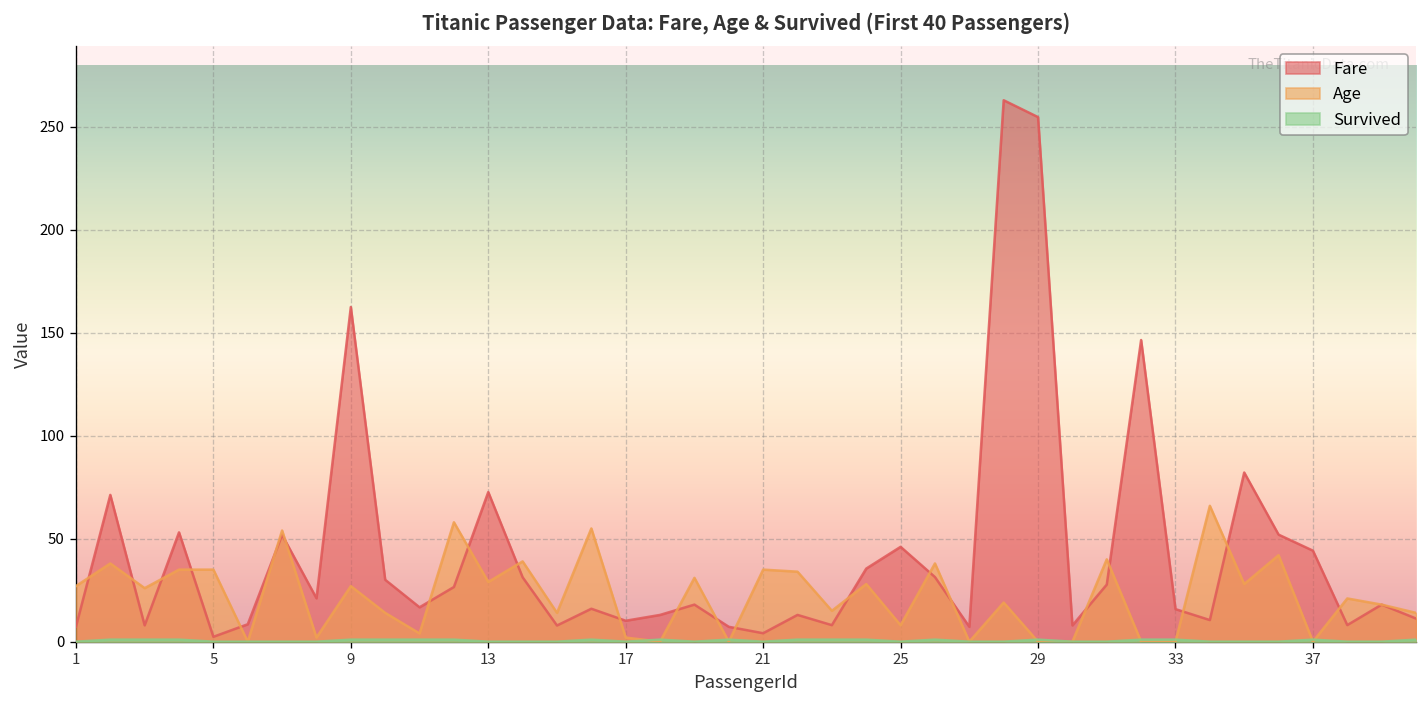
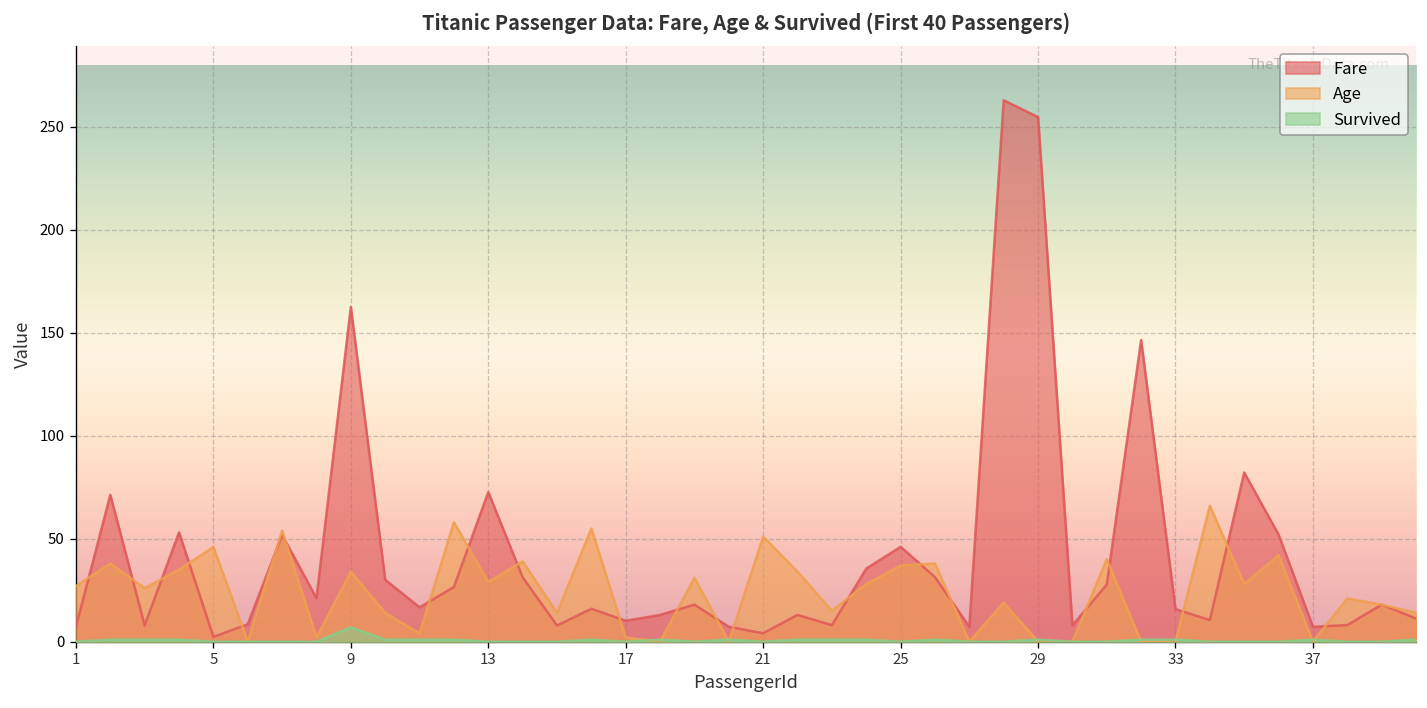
  {
    "Fare": {
      "1": 7,
      "5": 2,
      "9": 163,
      "13": 73,
      "17": 10,
      "21": 4,
      "25": 46,
      "29": 255,
      "33": 16,
-     "37": 44
+     "37": 7
    },
    "Age": {
      "1": 27,
-     "5": 35,
-     "9": 27,
+     "5": 46,
+     "9": 34,
      "13": 29,
      "17": 2,
-     "21": 35,
-     "25": 8
+     "21": 51,
+     "25": 37
    },
    "Survived": {
      "1": 0,
      "5": 0,
-     "9": 1,
+     "9": 7,
      "13": 0,
      "17": 0,
      "21": 0,
      "25": 0
    }
  }
